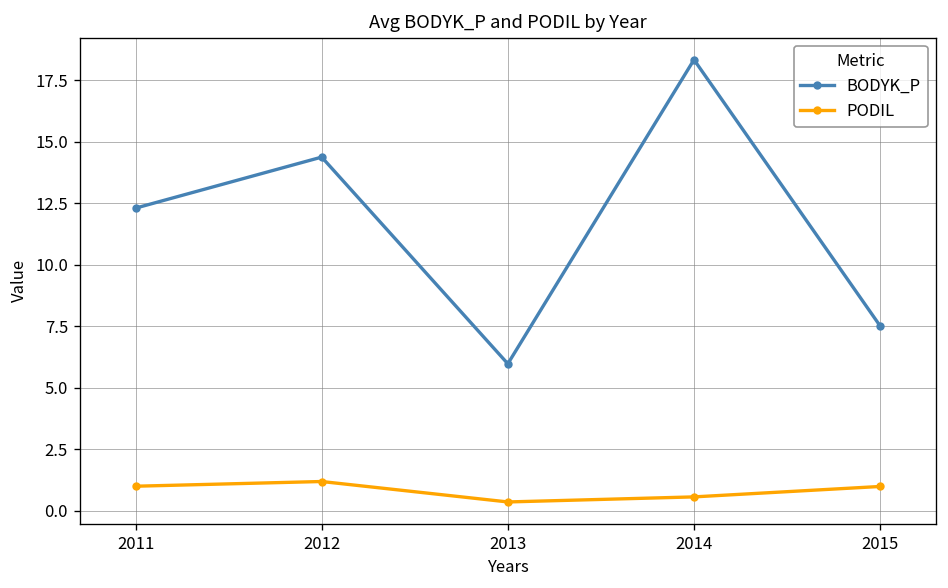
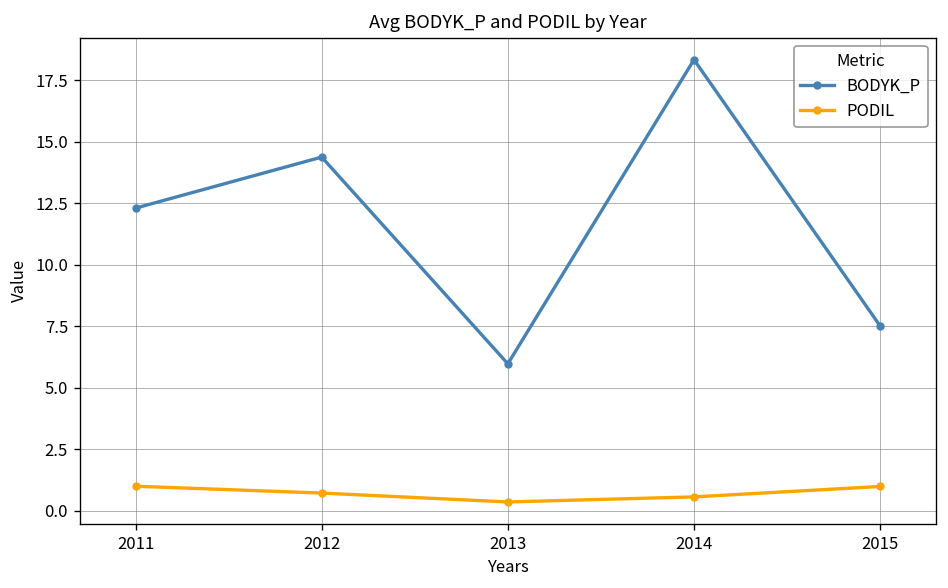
  {
    "BODYK_P": {
      "2011": 12.3,
      "2012": 14.4,
      "2013": 6.0,
      "2014": 18.3,
      "2015": 7.5
    },
    "PODIL": {
      "2011": 1.0,
-     "2012": 1.2,
+     "2012": 0.7,
      "2013": 0.4,
      "2014": 0.6,
      "2015": 1.0
    }
  }
